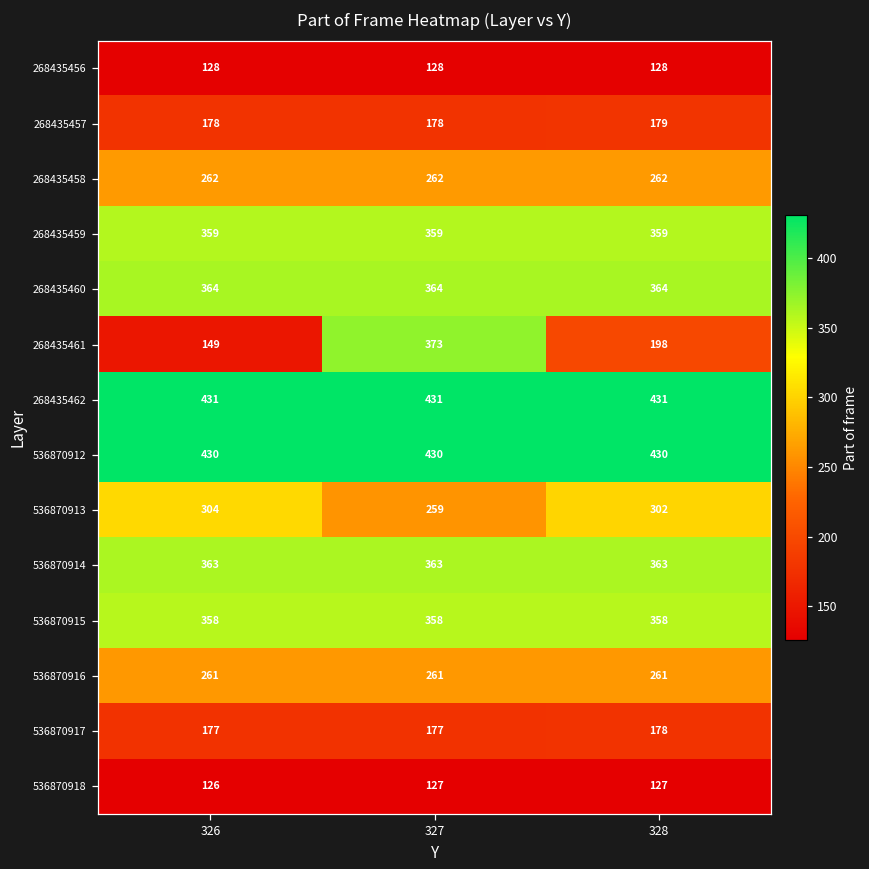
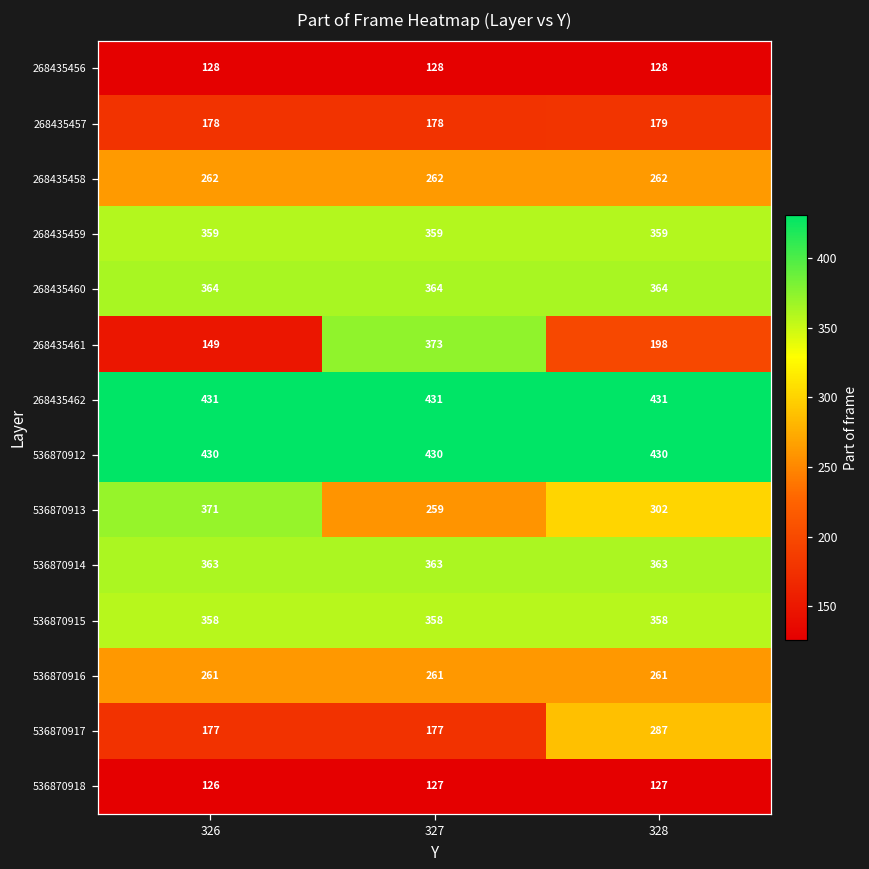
  {
    "268435456": {
      "326": 128,
      "327": 128,
      "328": 128
    },
    "268435457": {
      "326": 178,
      "327": 178,
      "328": 179
    },
    "268435458": {
      "326": 262,
      "327": 262,
      "328": 262
    },
    "268435459": {
      "326": 359,
      "327": 359,
      "328": 359
    },
    "268435460": {
      "326": 364,
      "327": 364,
      "328": 364
    },
    "268435461": {
      "326": 149,
      "327": 373,
      "328": 198
    },
    "268435462": {
      "326": 431,
      "327": 431,
      "328": 431
    },
    "536870912": {
      "326": 430,
      "327": 430,
      "328": 430
    },
    "536870913": {
-     "326": 304,
+     "326": 371,
      "327": 259,
      "328": 302
    },
    "536870914": {
      "326": 363,
      "327": 363,
      "328": 363
    },
    "536870915": {
      "326": 358,
      "327": 358,
      "328": 358
    },
    "536870916": {
      "326": 261,
      "327": 261,
      "328": 261
    },
    "536870917": {
      "326": 177,
      "327": 177,
-     "328": 178
+     "328": 287
    },
    "536870918": {
      "326": 126,
      "327": 127,
      "328": 127
    }
  }
